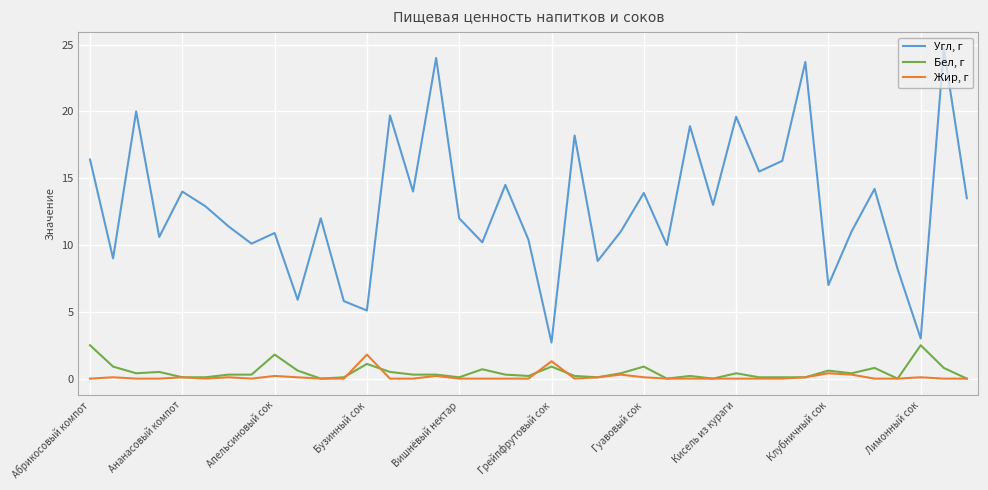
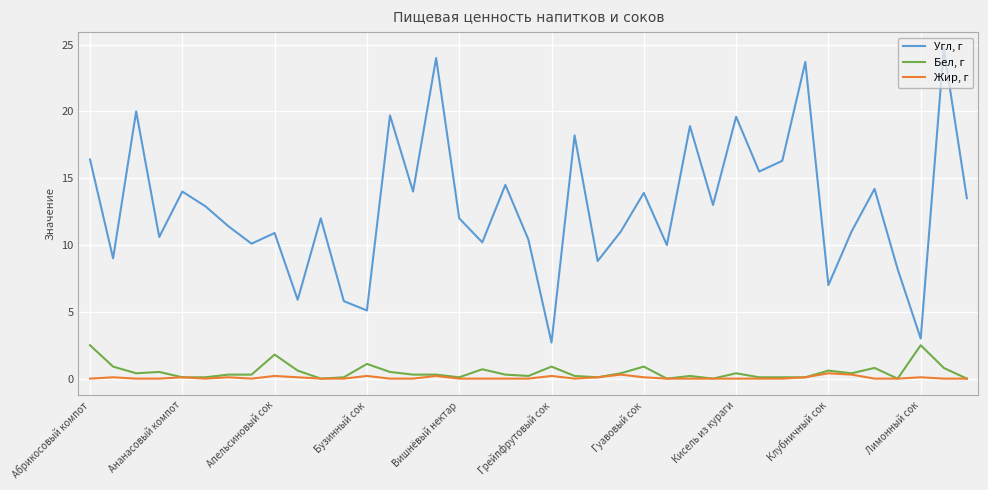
  {
    "Угл, г": {
      "Абрикосовый компот": 16.4,
      "Ананасовый компот": 14.0,
      "Апельсиновый сок": 10.9,
      "Бузинный сок": 5.1,
      "Вишнёвый нектар": 12.0,
      "Грейпфрутовый сок": 2.7,
      "Гуавовый сок": 13.9,
      "Кисель из кураги": 19.6,
      "Клубничный сок": 7.0,
      "Лимонный сок": 3.0
    },
    "Бел, г": {
      "Абрикосовый компот": 2.5,
      "Апельсиновый сок": 1.8,
      "Бузинный сок": 1.1,
      "Грейпфрутовый сок": 0.9,
      "Гуавовый сок": 0.9,
      "Кисель из кураги": 0.4,
      "Клубничный сок": 0.6,
      "Лимонный сок": 2.5
    },
    "Жир, г": {
      "Абрикосовый компот": 0.0,
      "Апельсиновый сок": 0.2,
-     "Бузинный сок": 1.8,
-     "Грейпфрутовый сок": 1.3,
+     "Бузинный сок": 0.2,
+     "Грейпфрутовый сок": 0.2,
      "Гуавовый сок": 0.1,
      "Кисель из кураги": 0.0,
      "Клубничный сок": 0.4,
      "Лимонный сок": 0.1
    }
  }
